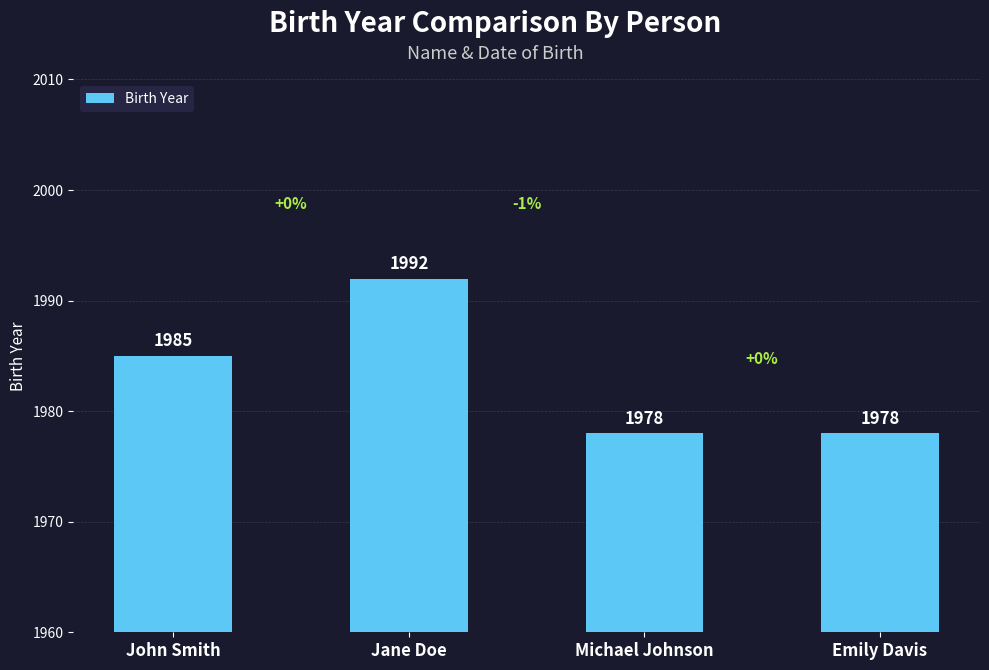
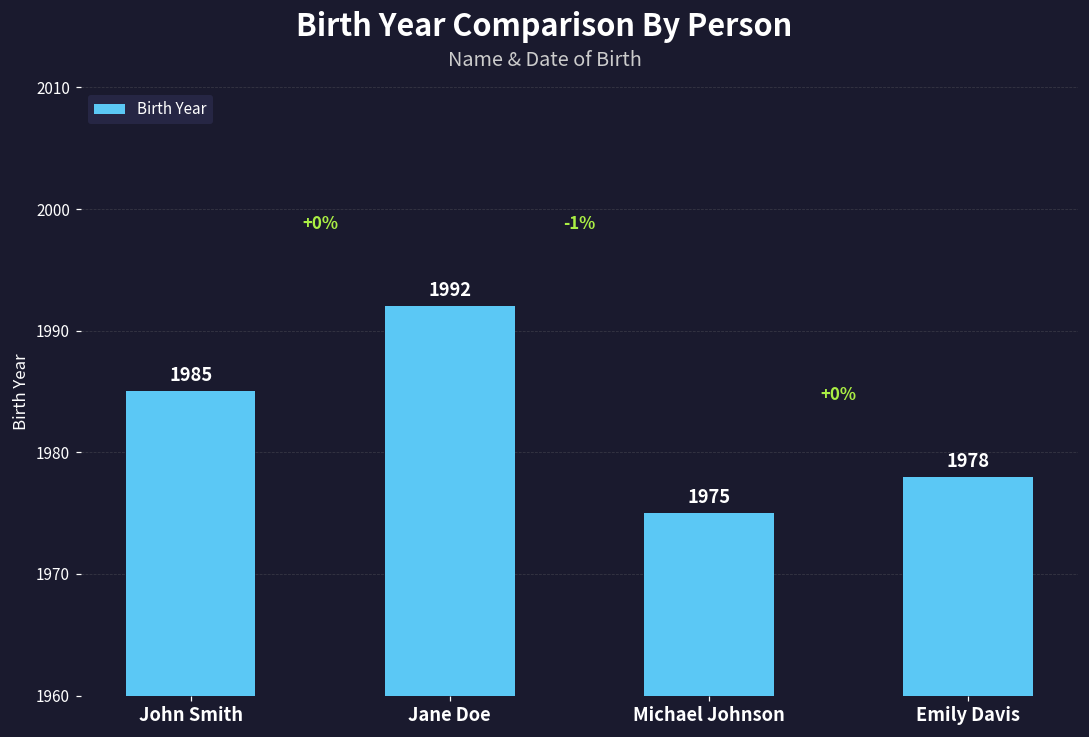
  {
    "John Smith": 1985,
    "Jane Doe": 1992,
-   "Michael Johnson": 1978,
+   "Michael Johnson": 1975,
    "Emily Davis": 1978
  }
